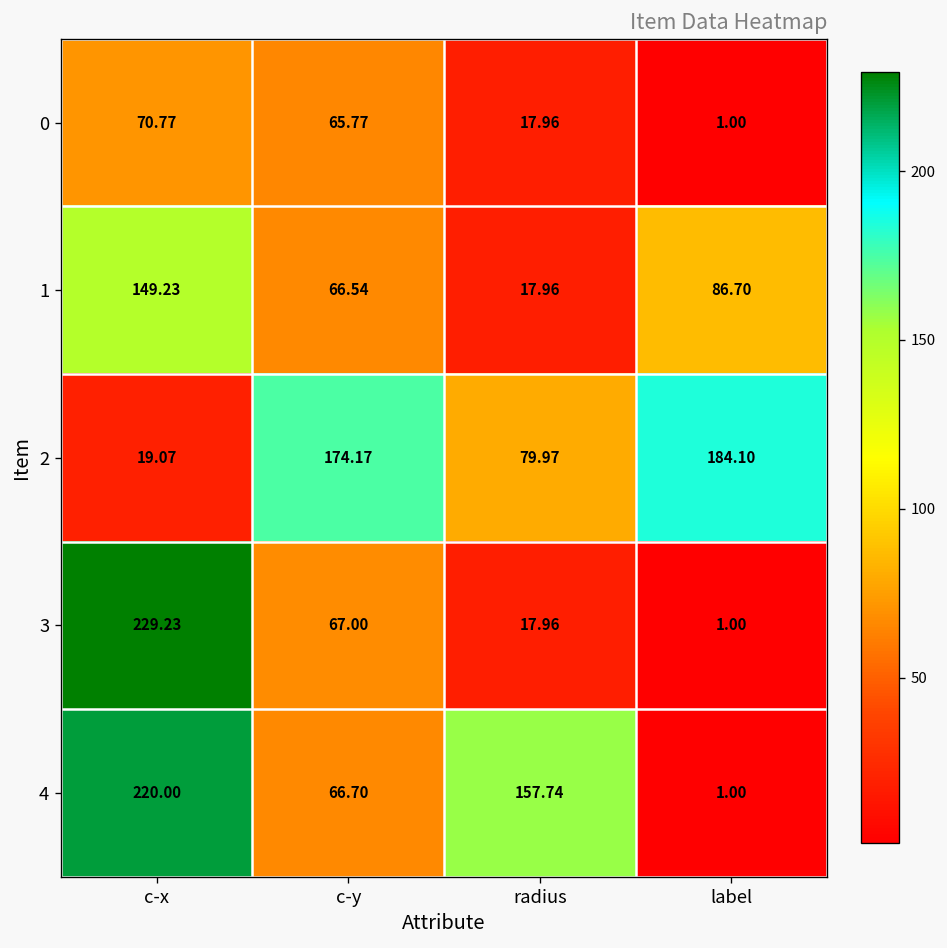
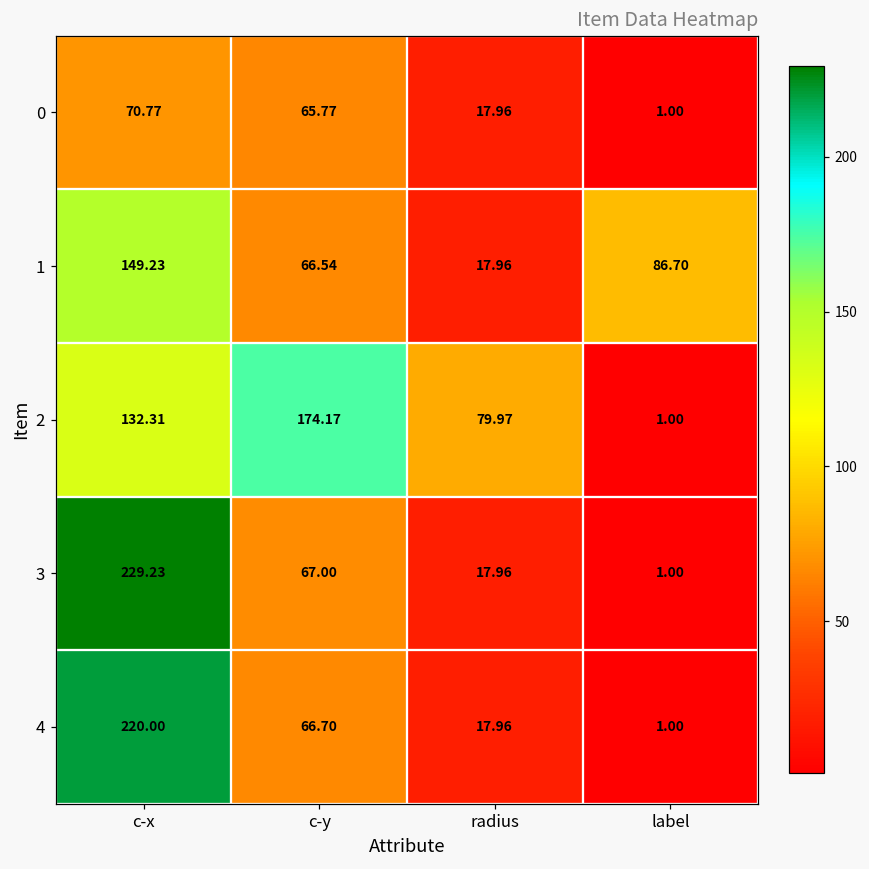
  {
    "0": {
      "c-x": 70.77,
      "c-y": 65.77,
      "radius": 17.96,
      "label": 1.00
    },
    "1": {
      "c-x": 149.23,
      "c-y": 66.54,
      "radius": 17.96,
      "label": 86.70
    },
    "2": {
-     "c-x": 19.07,
+     "c-x": 132.31,
      "c-y": 174.17,
      "radius": 79.97,
-     "label": 184.10
+     "label": 1.00
    },
    "3": {
      "c-x": 229.23,
      "c-y": 67.00,
      "radius": 17.96,
      "label": 1.00
    },
    "4": {
      "c-x": 220.00,
      "c-y": 66.70,
-     "radius": 157.74,
+     "radius": 17.96,
      "label": 1.00
    }
  }
